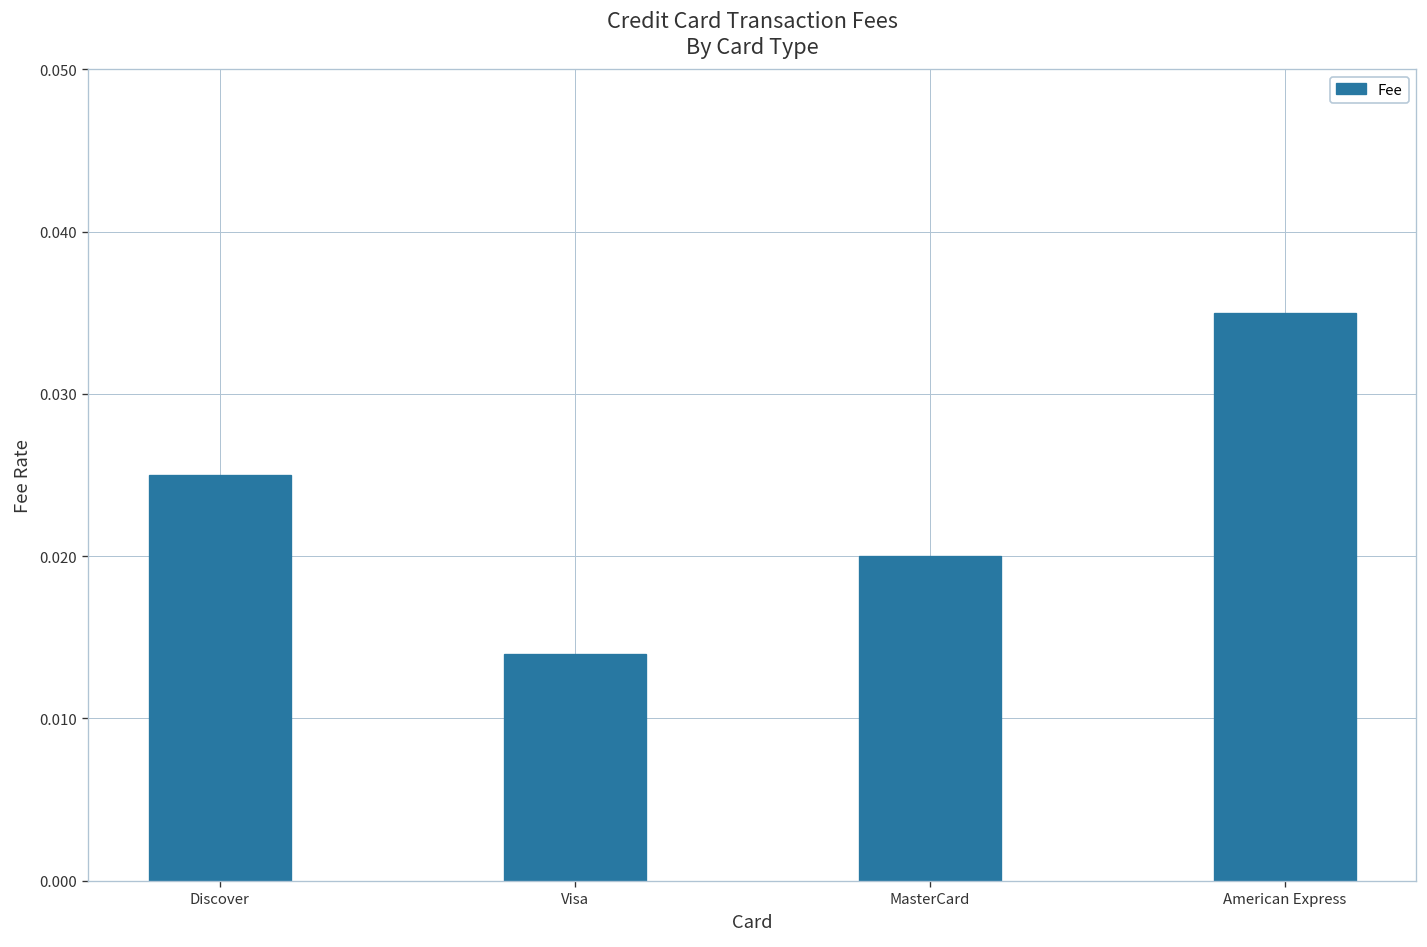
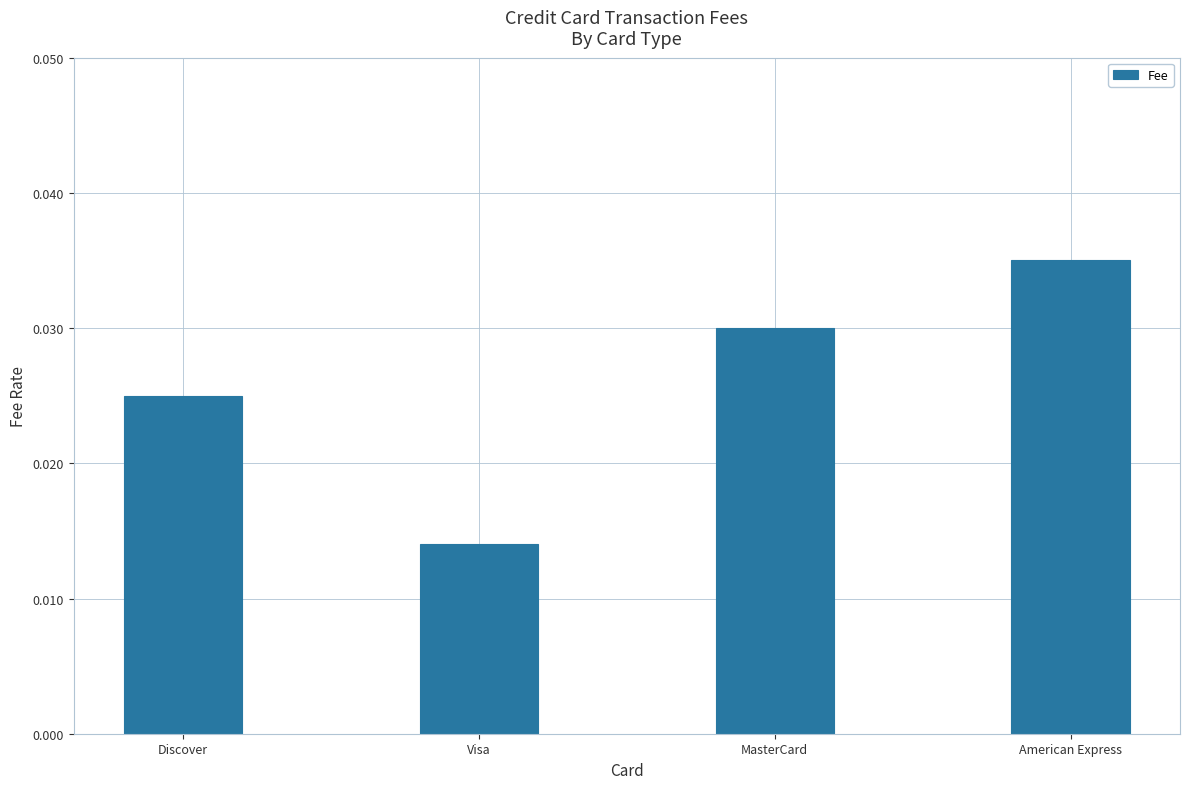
  {
    "Discover": 0.0250,
    "Visa": 0.0140,
-   "MasterCard": 0.02,
+   "MasterCard": 0.03,
    "American Express": 0.0350
  }
